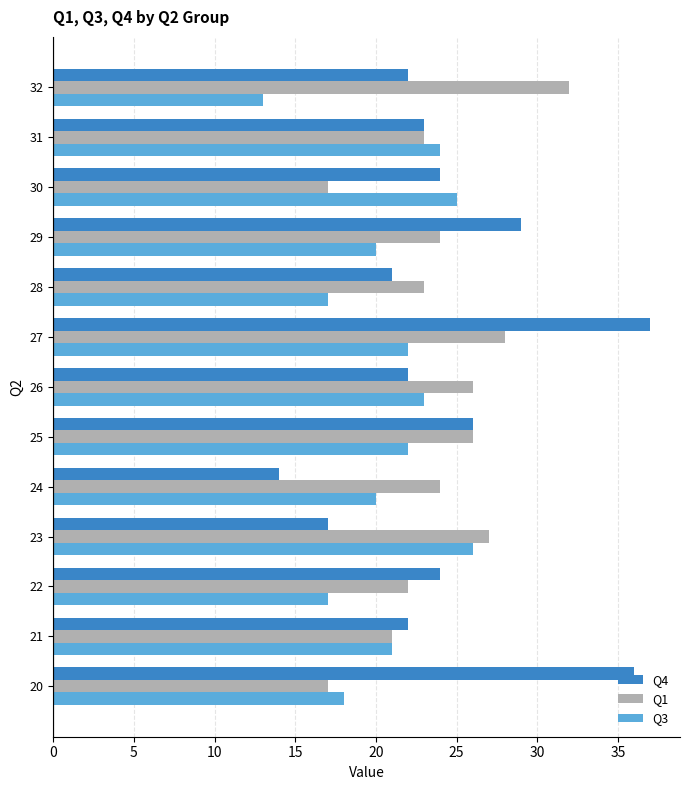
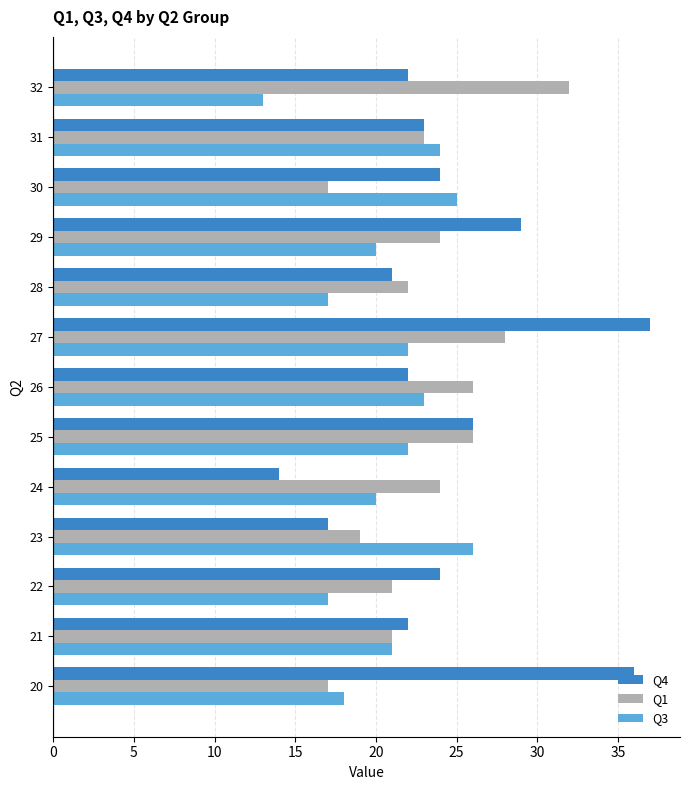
  {
    "Q1": {
      "32": 32,
      "31": 23,
      "30": 17,
      "29": 24,
-     "28": 23,
+     "28": 22,
      "27": 28,
      "26": 26,
      "25": 26,
      "24": 24,
-     "23": 27,
-     "22": 22,
+     "23": 19,
+     "22": 21,
      "21": 21,
      "20": 17
    }
  }
